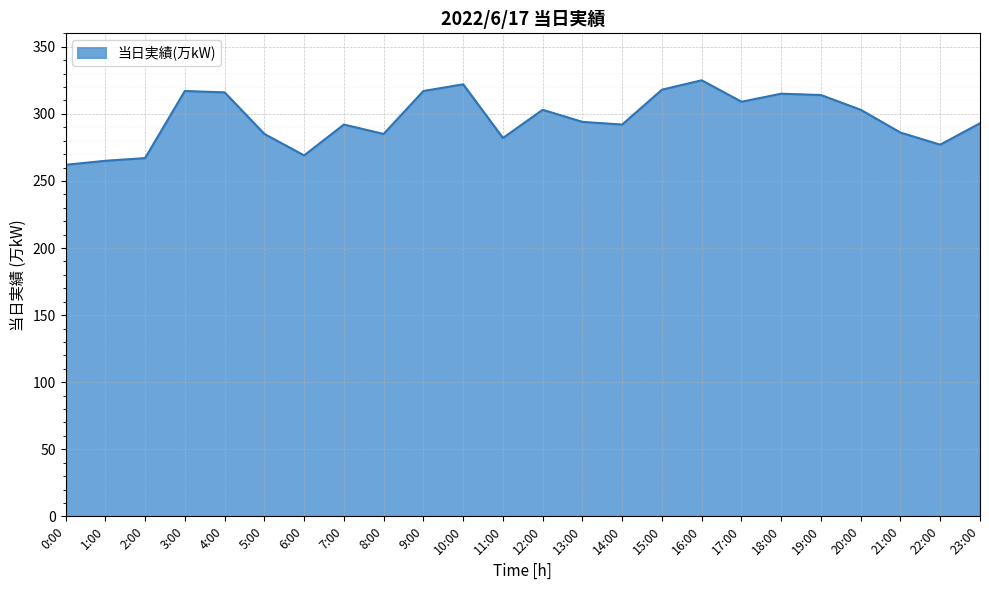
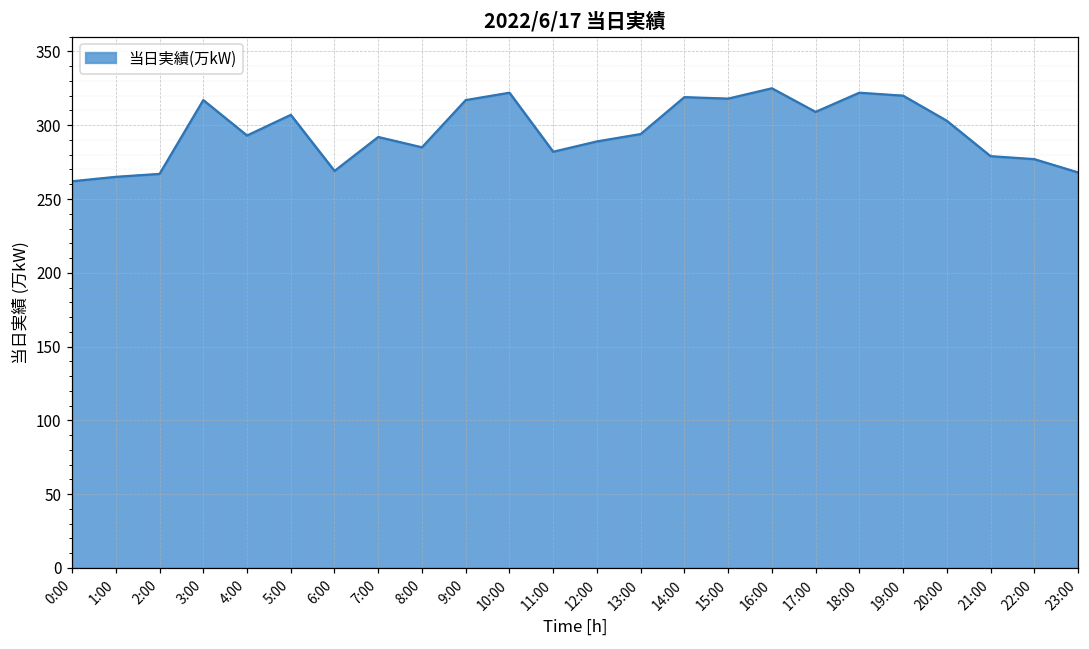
  {
    "0:00": 262,
    "1:00": 265,
    "2:00": 267,
    "3:00": 317,
-   "4:00": 316,
-   "5:00": 285,
+   "4:00": 293,
+   "5:00": 307,
    "6:00": 269,
    "7:00": 292,
    "8:00": 285,
    "9:00": 317,
    "10:00": 322,
    "11:00": 282,
-   "12:00": 303,
+   "12:00": 289,
    "13:00": 294,
-   "14:00": 292,
+   "14:00": 319,
    "15:00": 318,
    "16:00": 325,
    "17:00": 309,
-   "18:00": 315,
-   "19:00": 314,
+   "18:00": 322,
+   "19:00": 320,
    "20:00": 303,
-   "21:00": 286,
+   "21:00": 279,
    "22:00": 277,
-   "23:00": 293
+   "23:00": 268
  }
